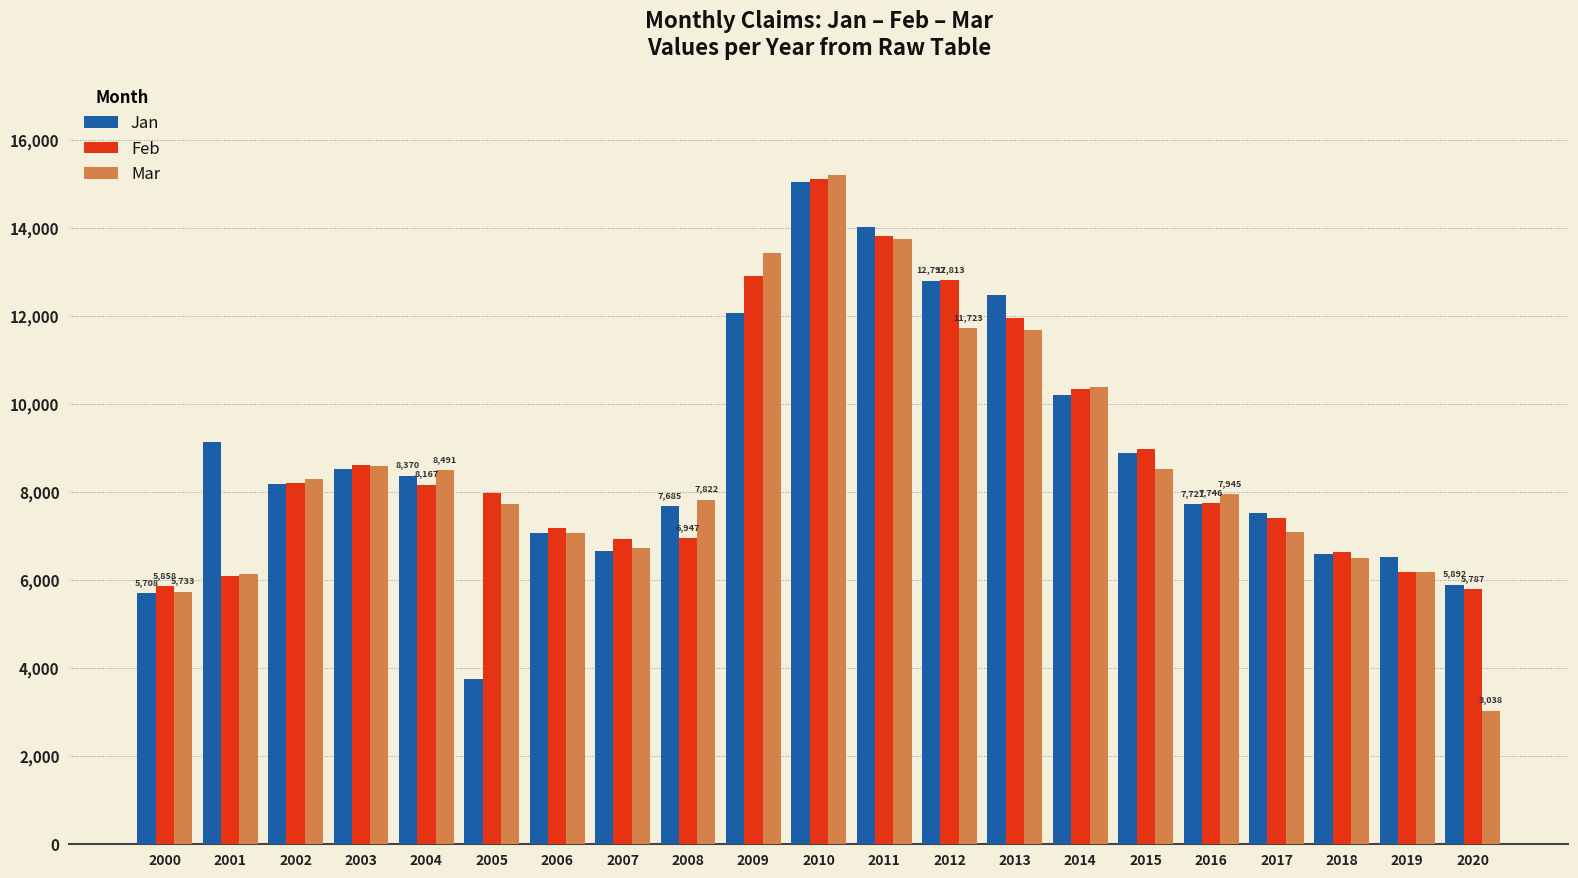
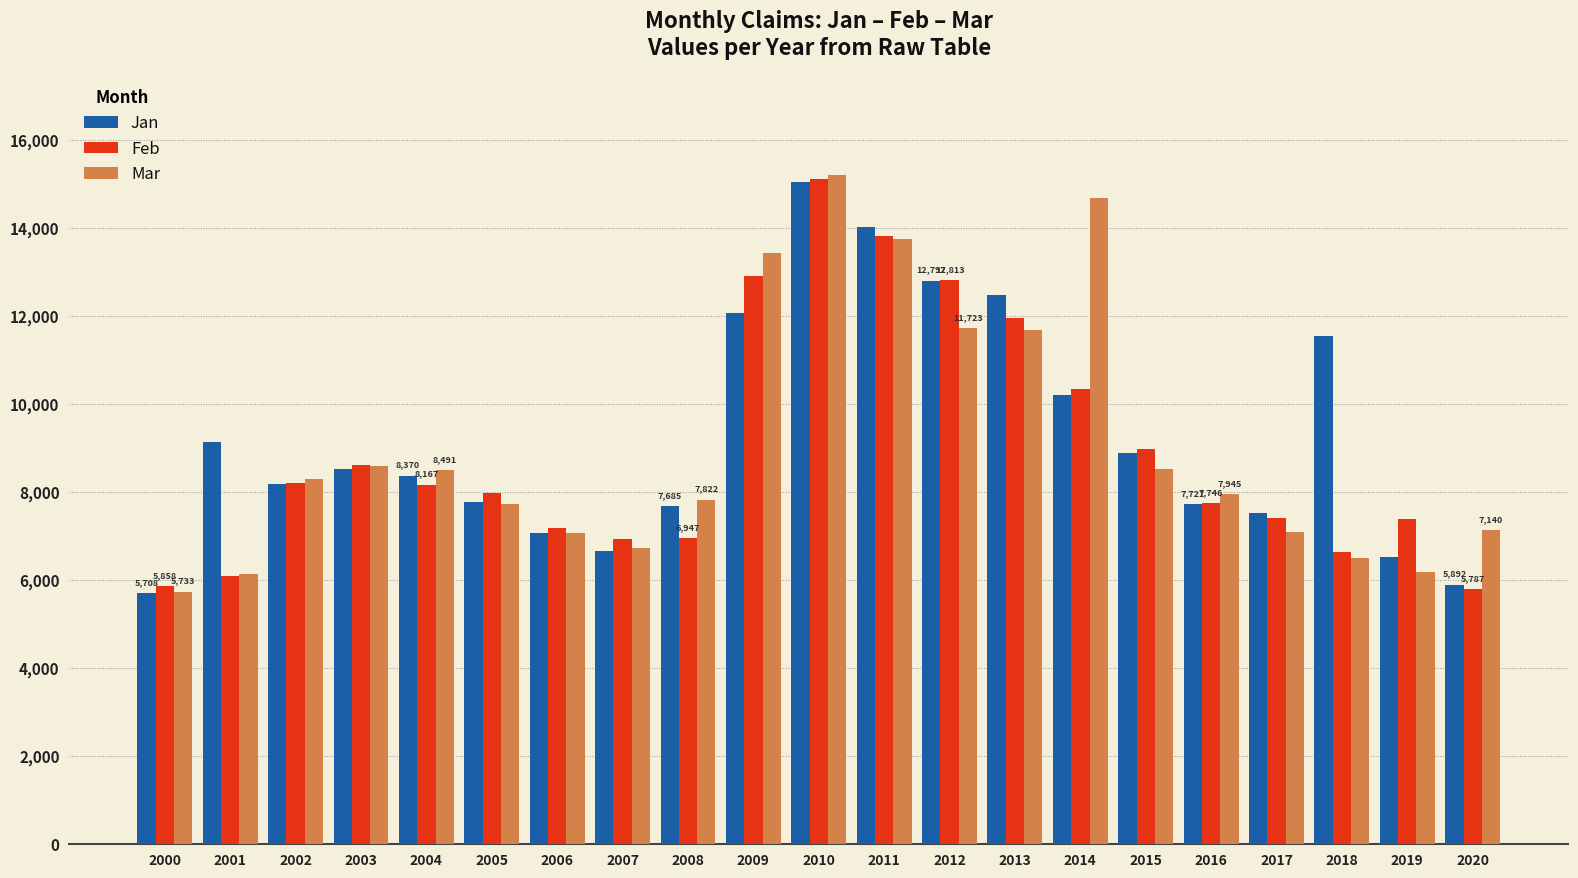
  {
    "Jan": {
      "2001": "9,100",
      "2002": "8,200",
      "2003": "8,500",
-     "2005": "3,800",
+     "2005": "7,800",
      "2006": "7,100",
      "2007": "6,700",
      "2009": "12,100",
      "2010": "15,000",
      "2011": "14,000",
      "2013": "12,500",
      "2014": "10,200",
      "2015": "8,900",
      "2017": "7,500",
-     "2018": "6,600",
+     "2018": "11,500",
      "2019": "6,500"
    },
    "Feb": {
      "2001": "6,100",
      "2002": "8,200",
      "2003": "8,600",
      "2005": "8,000",
      "2006": "7,200",
      "2007": "6,900",
      "2009": "12,900",
      "2010": "15,100",
      "2011": "13,800",
      "2013": "12,000",
      "2014": "10,300",
      "2015": "9,000",
      "2017": "7,400",
      "2018": "6,600",
-     "2019": "6,200"
+     "2019": "7,400"
    },
    "Mar": {
      "2000": "5,733",
      "2004": "8,491",
      "2008": "7,822",
      "2012": "11,723",
-     "2014": "10,400",
+     "2014": "14,700",
      "2016": "7,945",
-     "2020": "3,038"
+     "2020": "7,140"
    }
  }
